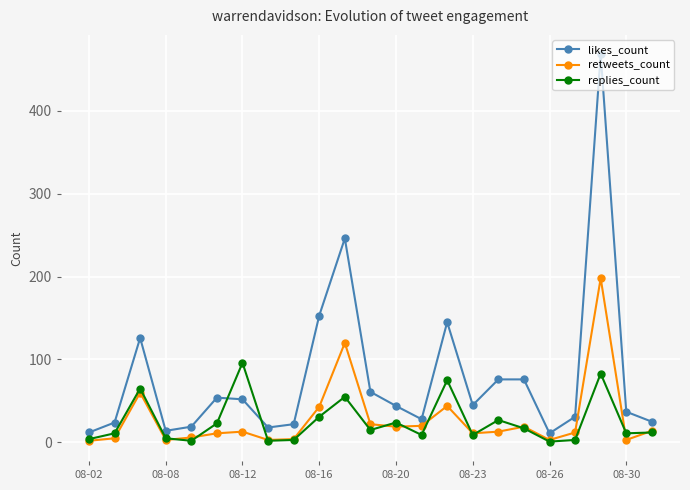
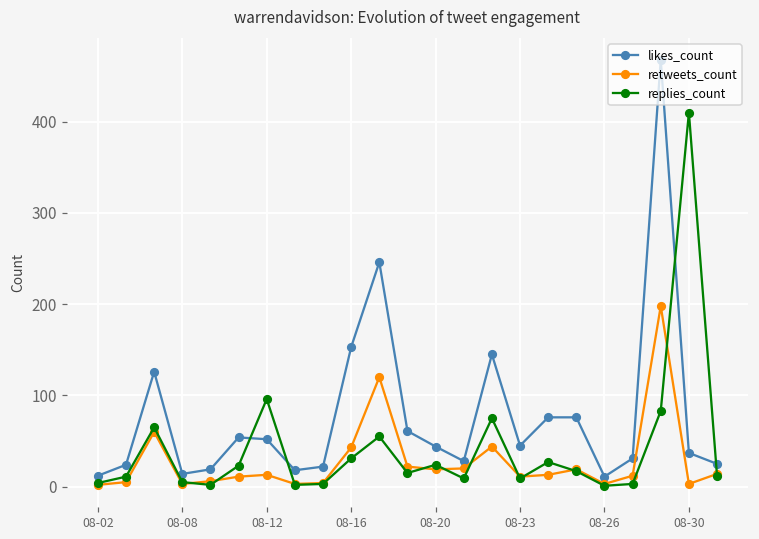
  {
    "likes_count": {
      "08-02": 10,
      "08-08": 10,
      "08-12": 50,
      "08-16": 150,
      "08-20": 40,
      "08-23": 50,
      "08-26": 10,
      "08-30": 40
    },
    "retweets_count": {
      "08-12": 10,
      "08-16": 40,
      "08-20": 20,
      "08-30": 0
    },
    "replies_count": {
      "08-12": 100,
      "08-16": 30,
      "08-20": 20,
-     "08-30": 10
+     "08-30": 410
    }
  }
